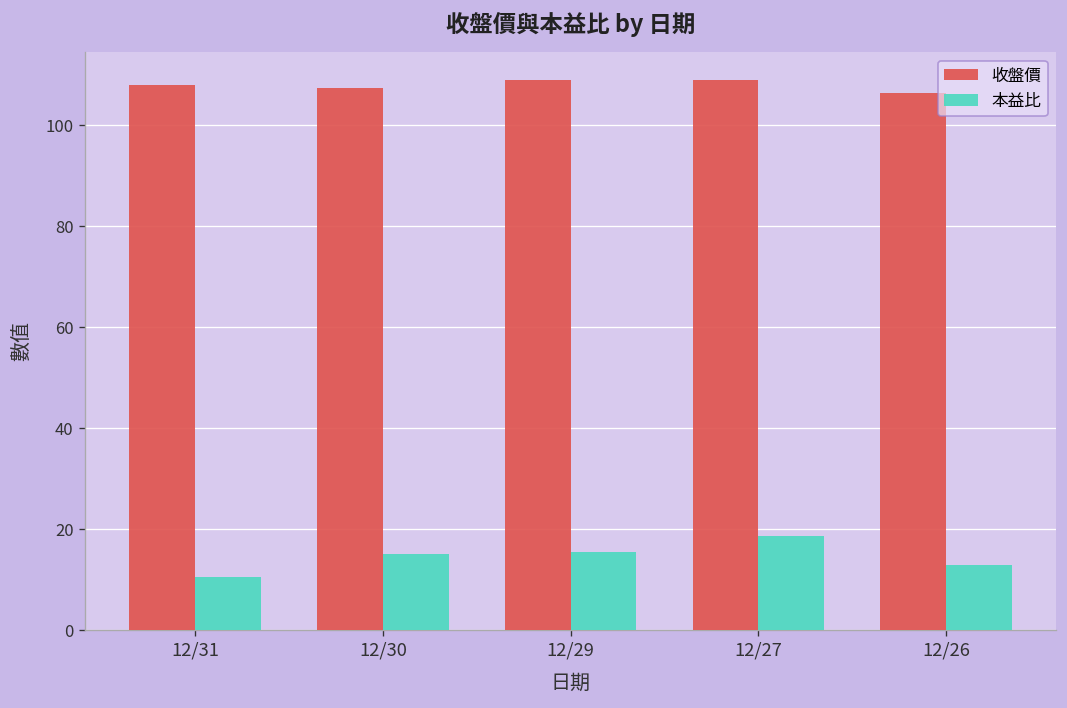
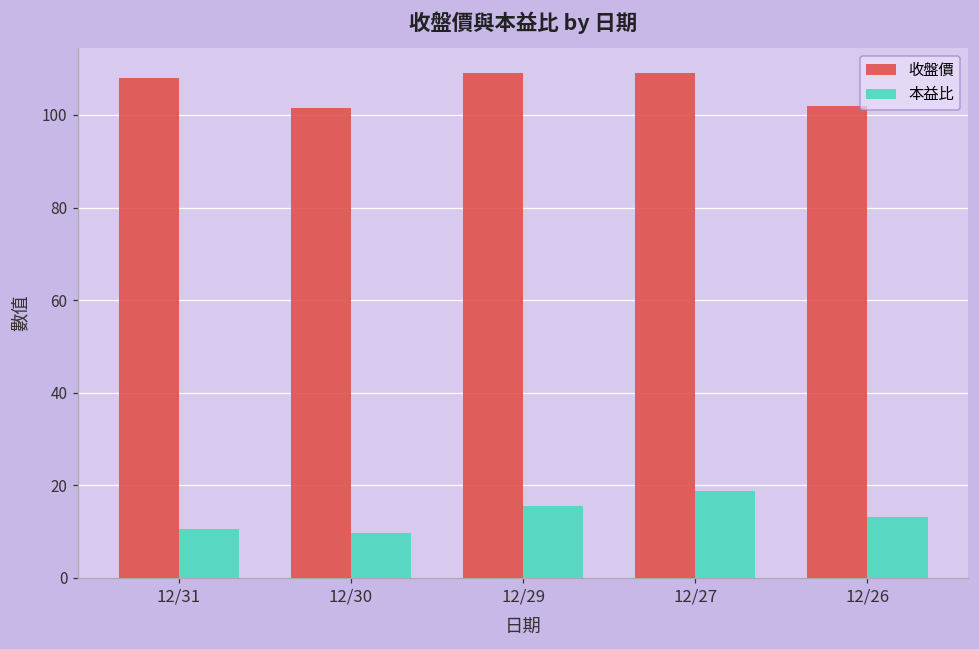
  {
    "收盤價": {
      "12/31": 108,
-     "12/30": 108,
+     "12/30": 102,
      "12/29": 109,
      "12/27": 109,
-     "12/26": 107
+     "12/26": 102
    },
    "本益比": {
      "12/31": 11,
-     "12/30": 15,
+     "12/30": 10,
      "12/29": 15,
      "12/27": 19,
      "12/26": 13
    }
  }
